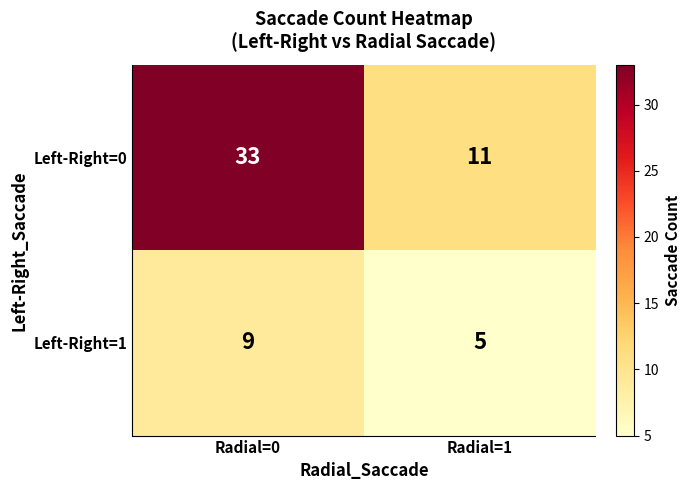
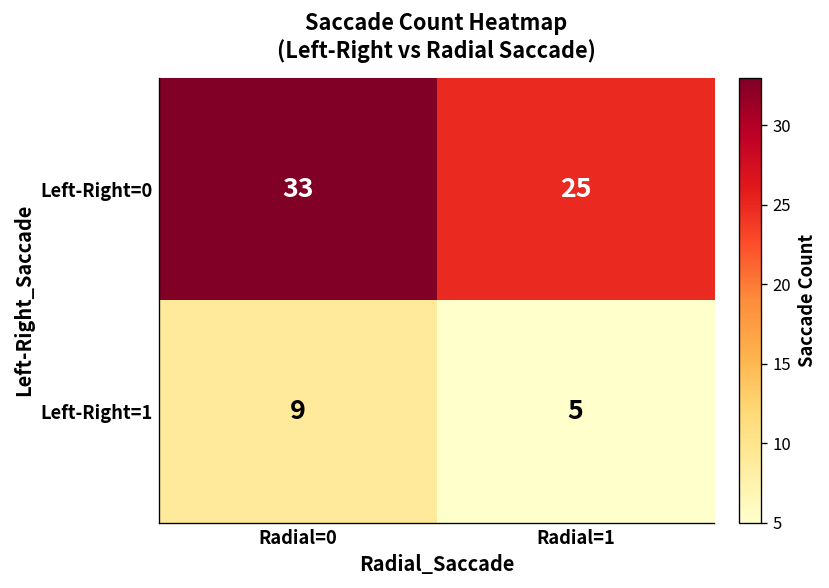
  {
    "Left-Right=0": {
      "Radial=0": 33,
-     "Radial=1": 11
+     "Radial=1": 25
    },
    "Left-Right=1": {
      "Radial=0": 9,
      "Radial=1": 5
    }
  }
